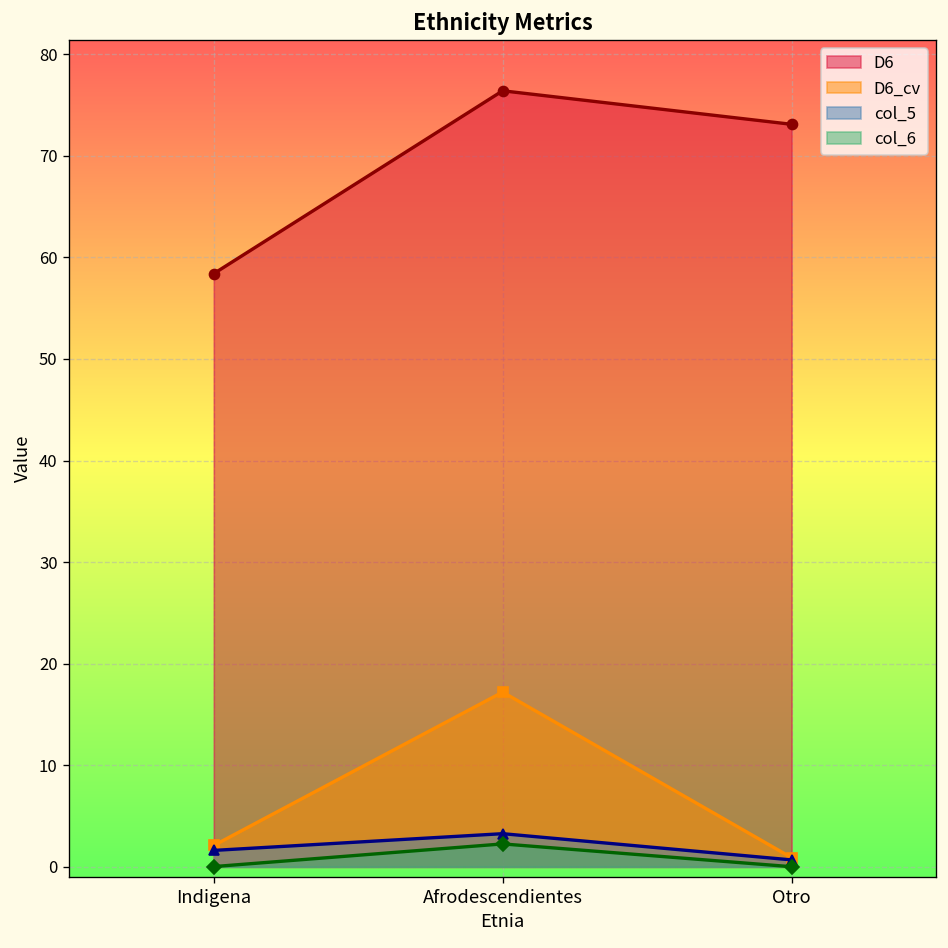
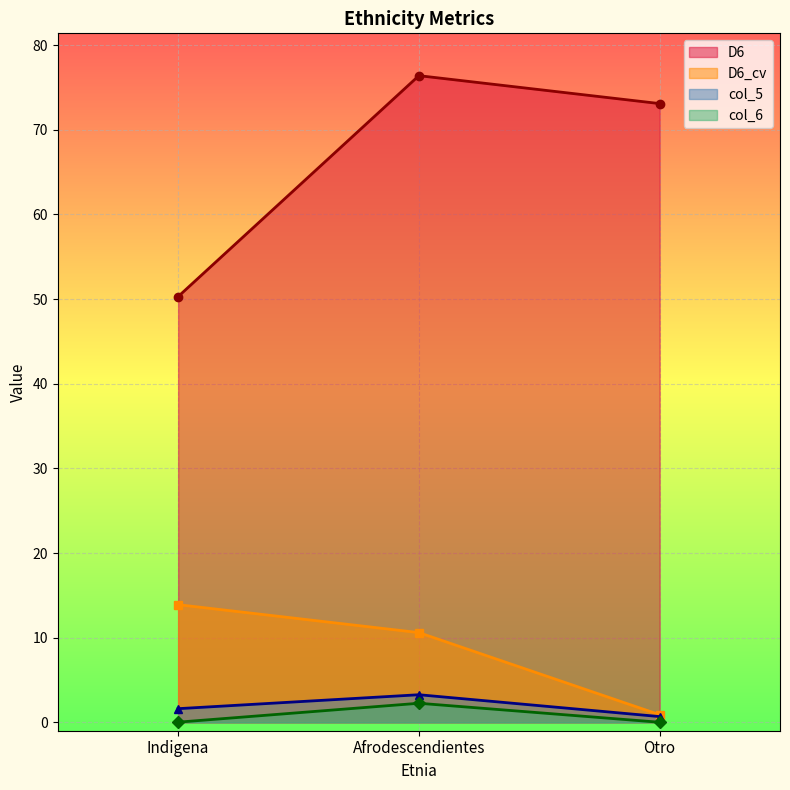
  {
    "D6": {
-     "Indigena": 58,
+     "Indigena": 50,
      "Afrodescendientes": 76,
      "Otro": 73
    },
    "D6_cv": {
-     "Indigena": 2,
-     "Afrodescendientes": 17
+     "Indigena": 14,
+     "Afrodescendientes": 11
    },
    "col_5": {
      "Indigena": 2,
      "Afrodescendientes": 3
    },
    "col_6": {
      "Indigena": 0,
      "Afrodescendientes": 2,
      "Otro": 0
    }
  }
